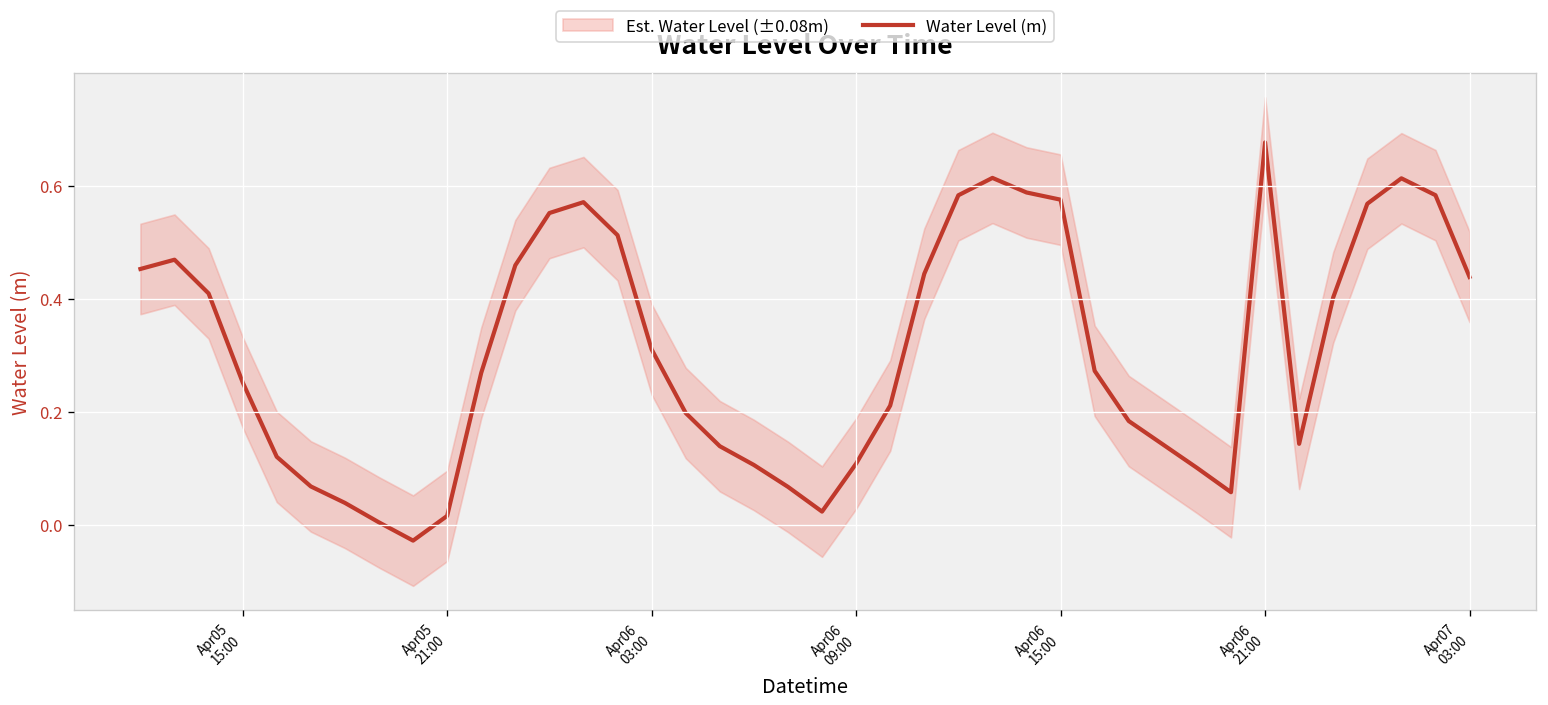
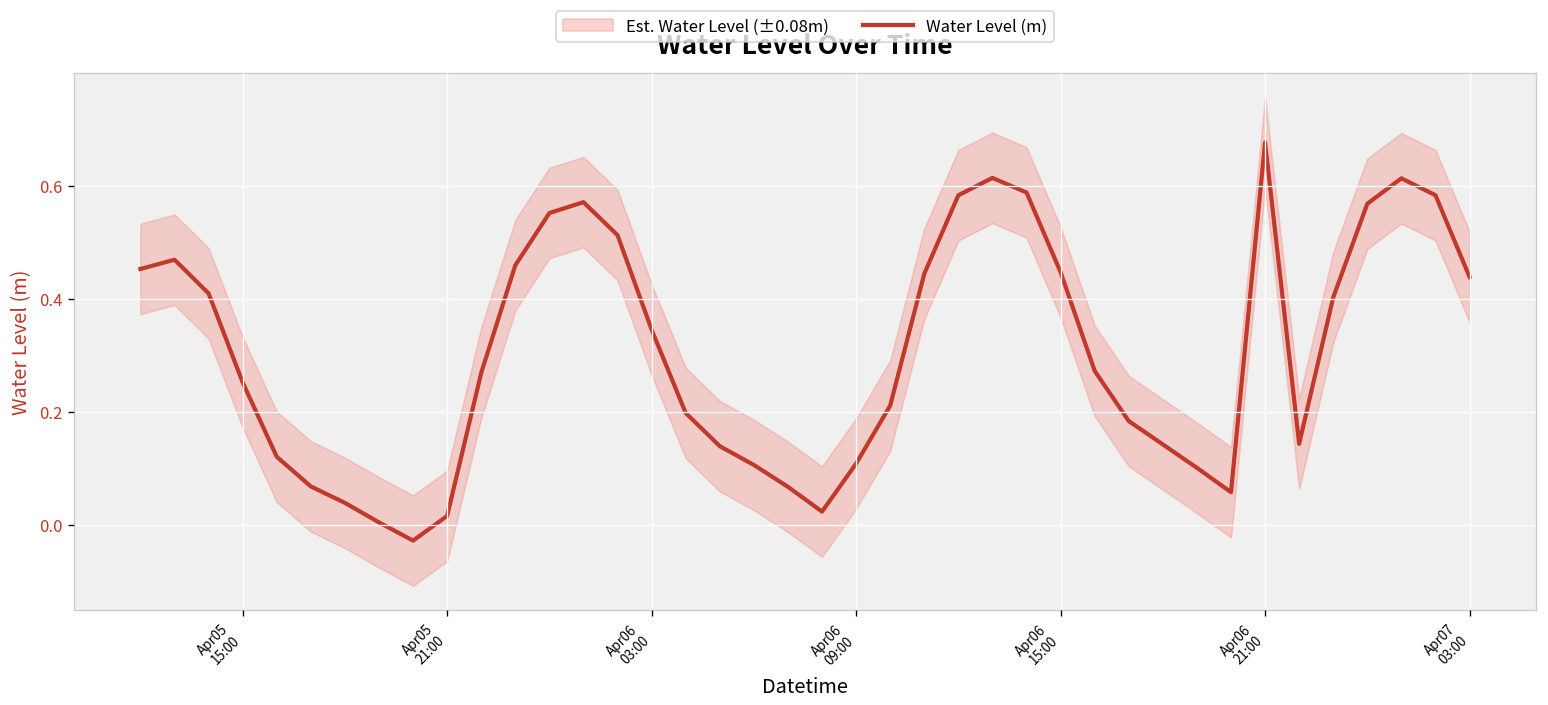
  {
    "Water Level (m)": {
      "Apr05 15:00": 0.25,
      "Apr05 21:00": 0.02,
-     "Apr06 03:00": 0.31,
+     "Apr06 03:00": 0.35,
      "Apr06 09:00": 0.11,
-     "Apr06 15:00": 0.58,
+     "Apr06 15:00": 0.45,
      "Apr06 21:00": 0.68,
      "Apr07 03:00": 0.44
    }
  }
